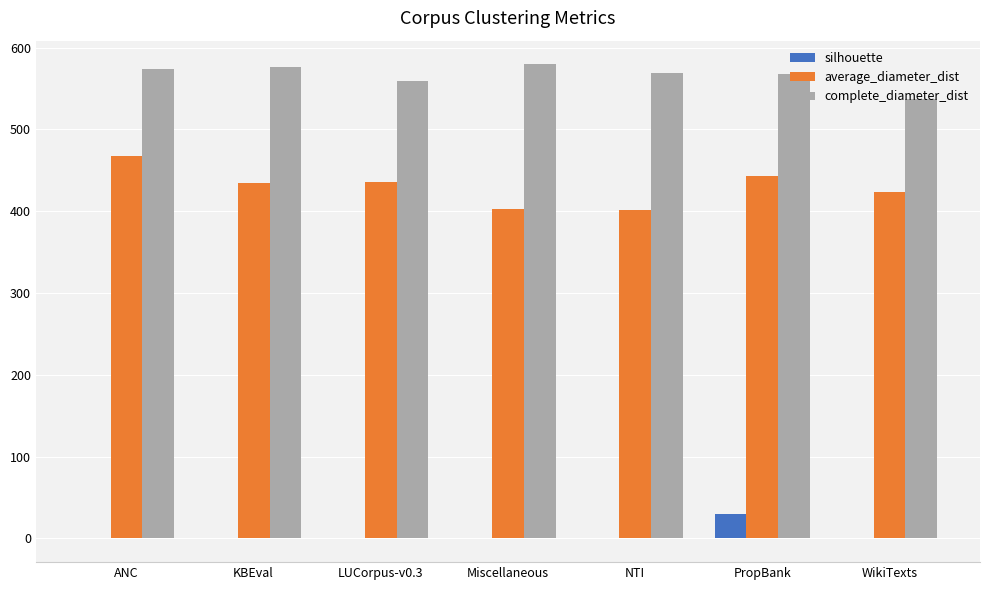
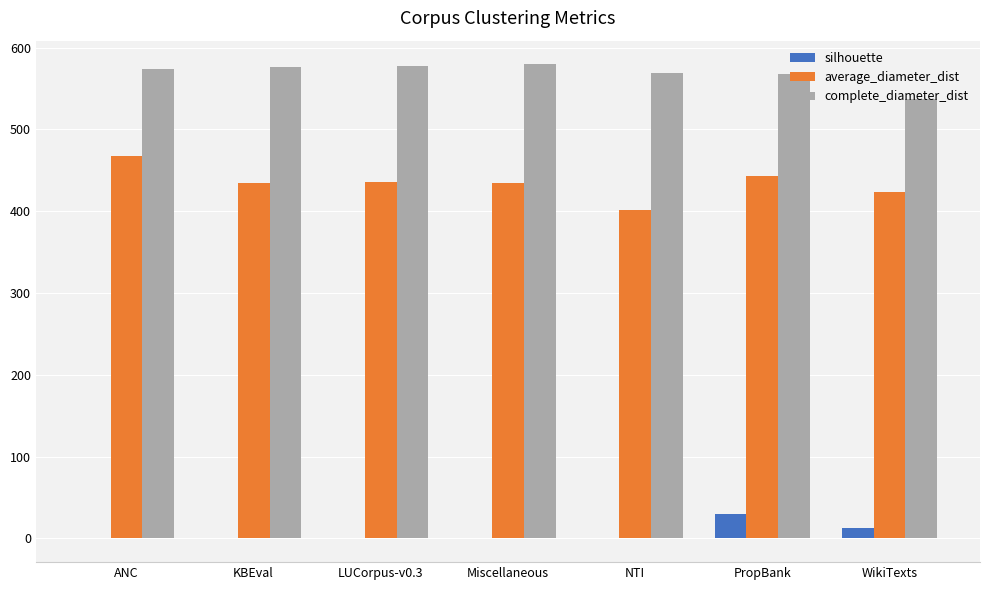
  {
    "silhouette": {
      "PropBank": 30,
-     "WikiTexts": 0
+     "WikiTexts": 10
    },
    "average_diameter_dist": {
      "ANC": 470,
      "KBEval": 430,
      "LUCorpus-v0.3": 440,
-     "Miscellaneous": 400,
+     "Miscellaneous": 430,
      "NTI": 400,
      "PropBank": 440,
      "WikiTexts": 420
    },
    "complete_diameter_dist": {
      "ANC": 570,
      "KBEval": 580,
-     "LUCorpus-v0.3": 560,
+     "LUCorpus-v0.3": 580,
      "Miscellaneous": 580,
      "NTI": 570
    }
  }
